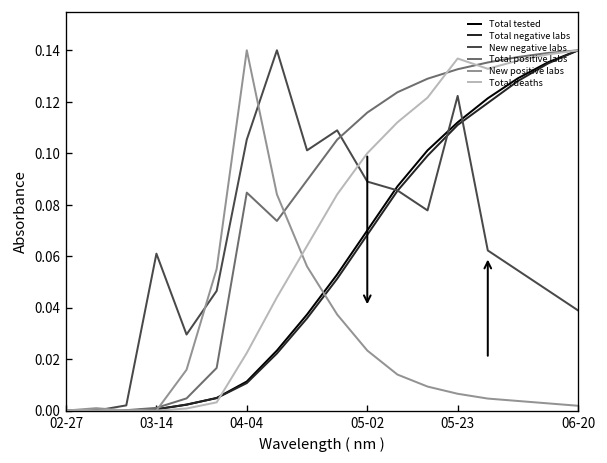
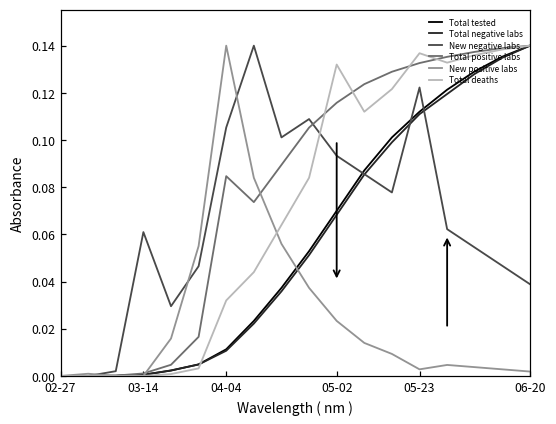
  {
    "Total tested": {
      "05-02": 0.070
    },
    "Total negative labs": {
      "05-02": 0.068
    },
    "New negative labs": {
      "03-14": 0.061,
      "04-04": 0.105,
-     "05-02": 0.089,
+     "05-02": 0.093,
      "05-23": 0.122,
      "06-20": 0.039
    },
    "Total positive labs": {
      "04-04": 0.085,
      "05-02": 0.116,
      "05-23": 0.133
    },
    "New positive labs": {
      "04-04": 0.140,
      "05-02": 0.023,
-     "05-23": 0.007,
+     "05-23": 0.003,
      "06-20": 0.002
    },
    "Total deaths": {
-     "04-04": 0.022,
-     "05-02": 0.100,
+     "04-04": 0.032,
+     "05-02": 0.132,
      "05-23": 0.137
    }
  }
